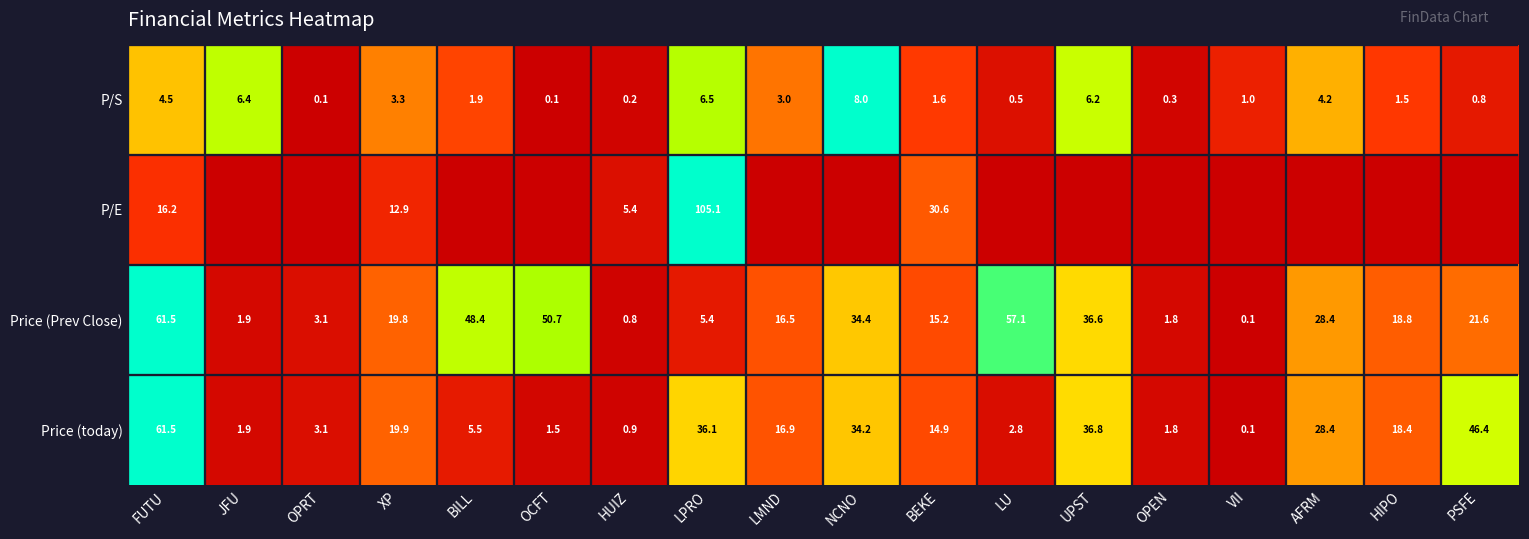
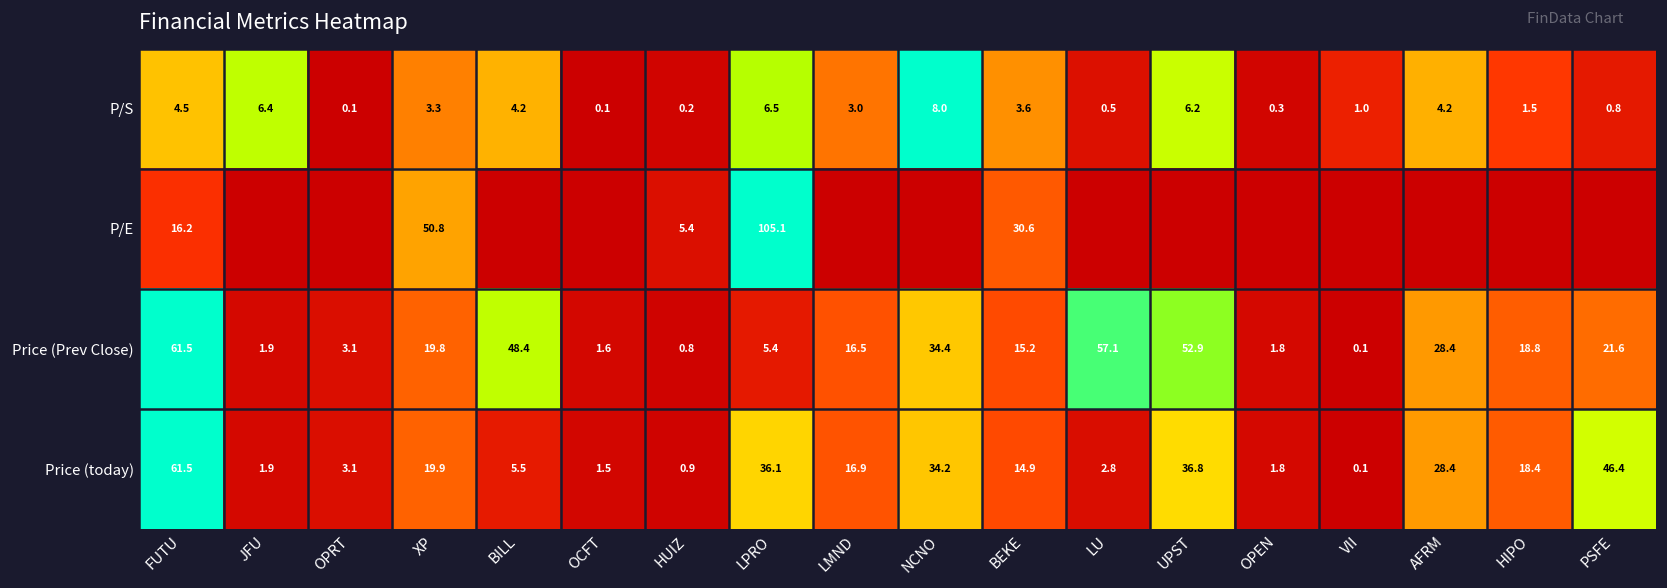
  {
    "P/S": {
      "FUTU": 4.5,
      "JFU": 6.4,
      "OPRT": 0.1,
      "XP": 3.3,
-     "BILL": 1.9,
+     "BILL": 4.2,
      "OCFT": 0.1,
      "HUIZ": 0.2,
      "LPRO": 6.5,
      "LMND": 3.0,
      "NCNO": 8.0,
-     "BEKE": 1.6,
+     "BEKE": 3.6,
      "LU": 0.5,
      "UPST": 6.2,
      "OPEN": 0.3,
      "VII": 1.0,
      "AFRM": 4.2,
      "HIPO": 1.5,
      "PSFE": 0.8
    },
    "P/E": {
      "FUTU": 16.2,
-     "XP": 12.9,
+     "XP": 50.8,
      "HUIZ": 5.4,
      "LPRO": 105.1,
      "BEKE": 30.6
    },
    "Price (Prev Close)": {
      "FUTU": 61.5,
      "JFU": 1.9,
      "OPRT": 3.1,
      "XP": 19.8,
      "BILL": 48.4,
-     "OCFT": 50.7,
+     "OCFT": 1.6,
      "HUIZ": 0.8,
      "LPRO": 5.4,
      "LMND": 16.5,
      "NCNO": 34.4,
      "BEKE": 15.2,
      "LU": 57.1,
-     "UPST": 36.6,
+     "UPST": 52.9,
      "OPEN": 1.8,
      "VII": 0.1,
      "AFRM": 28.4,
      "HIPO": 18.8,
      "PSFE": 21.6
    },
    "Price (today)": {
      "FUTU": 61.5,
      "JFU": 1.9,
      "OPRT": 3.1,
      "XP": 19.9,
      "BILL": 5.5,
      "OCFT": 1.5,
      "HUIZ": 0.9,
      "LPRO": 36.1,
      "LMND": 16.9,
      "NCNO": 34.2,
      "BEKE": 14.9,
      "LU": 2.8,
      "UPST": 36.8,
      "OPEN": 1.8,
      "VII": 0.1,
      "AFRM": 28.4,
      "HIPO": 18.4,
      "PSFE": 46.4
    }
  }
